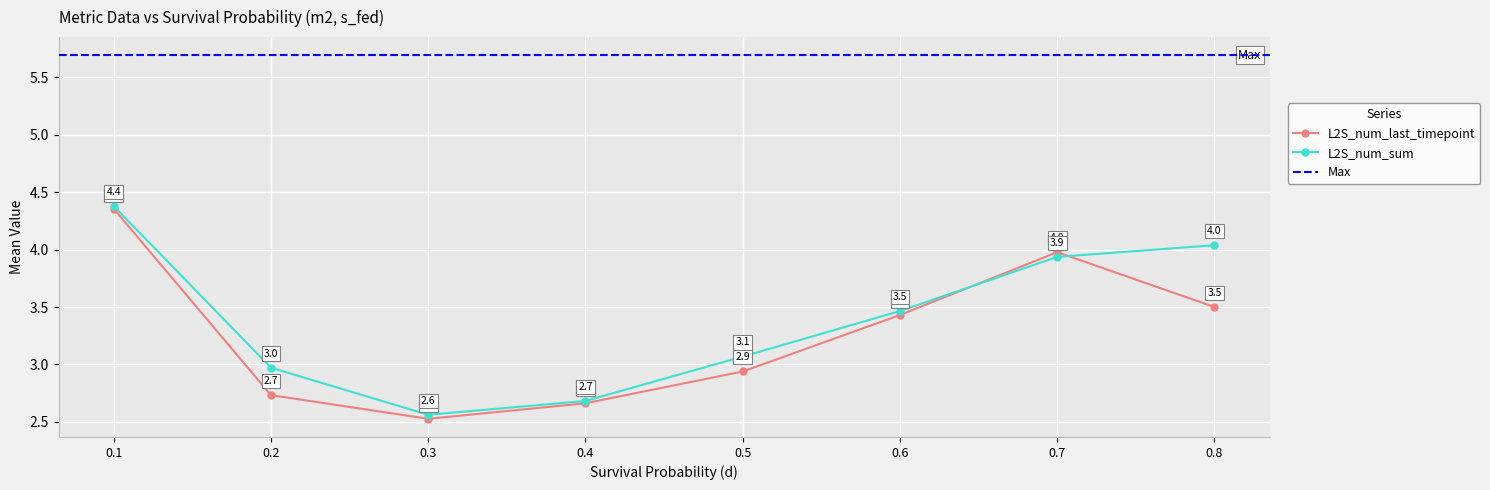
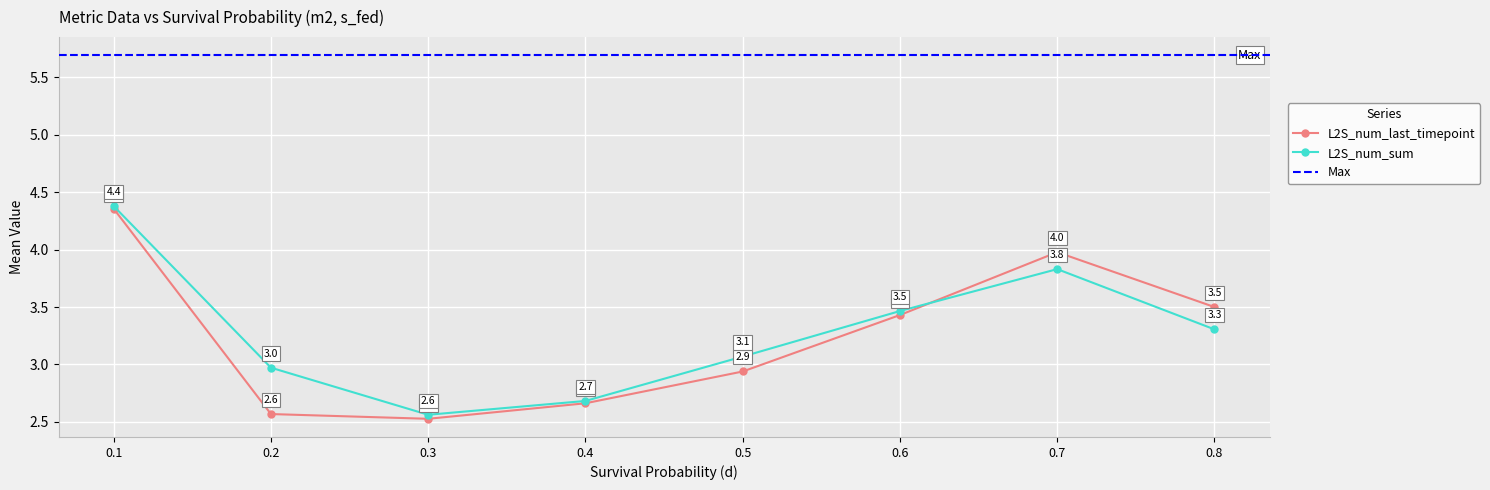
  {
    "L2S_num_last_timepoint": {
-     "0.2": 2.7
+     "0.2": 2.6
    },
    "L2S_num_sum": {
-     "0.7": 3.9,
-     "0.8": 4.0
+     "0.7": 3.8,
+     "0.8": 3.3
    }
  }
